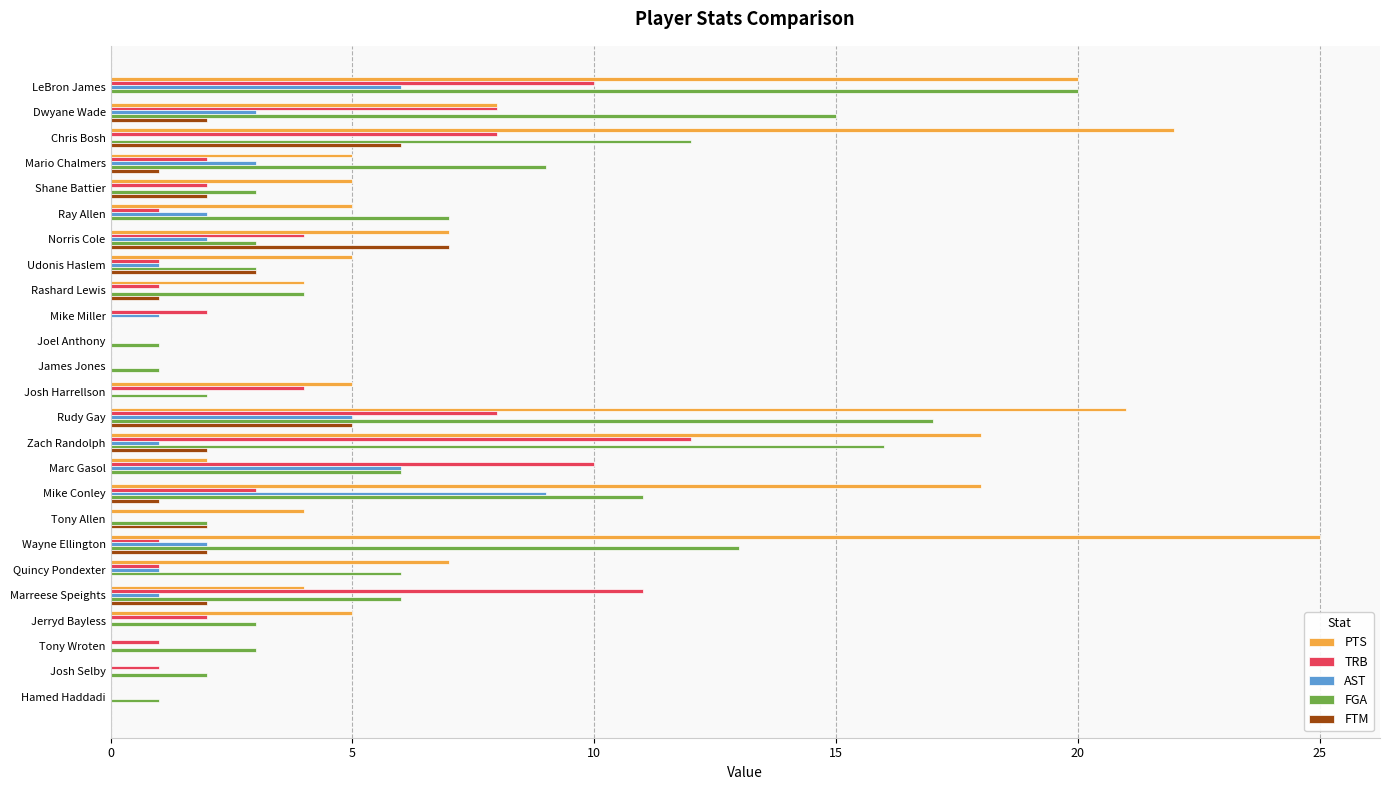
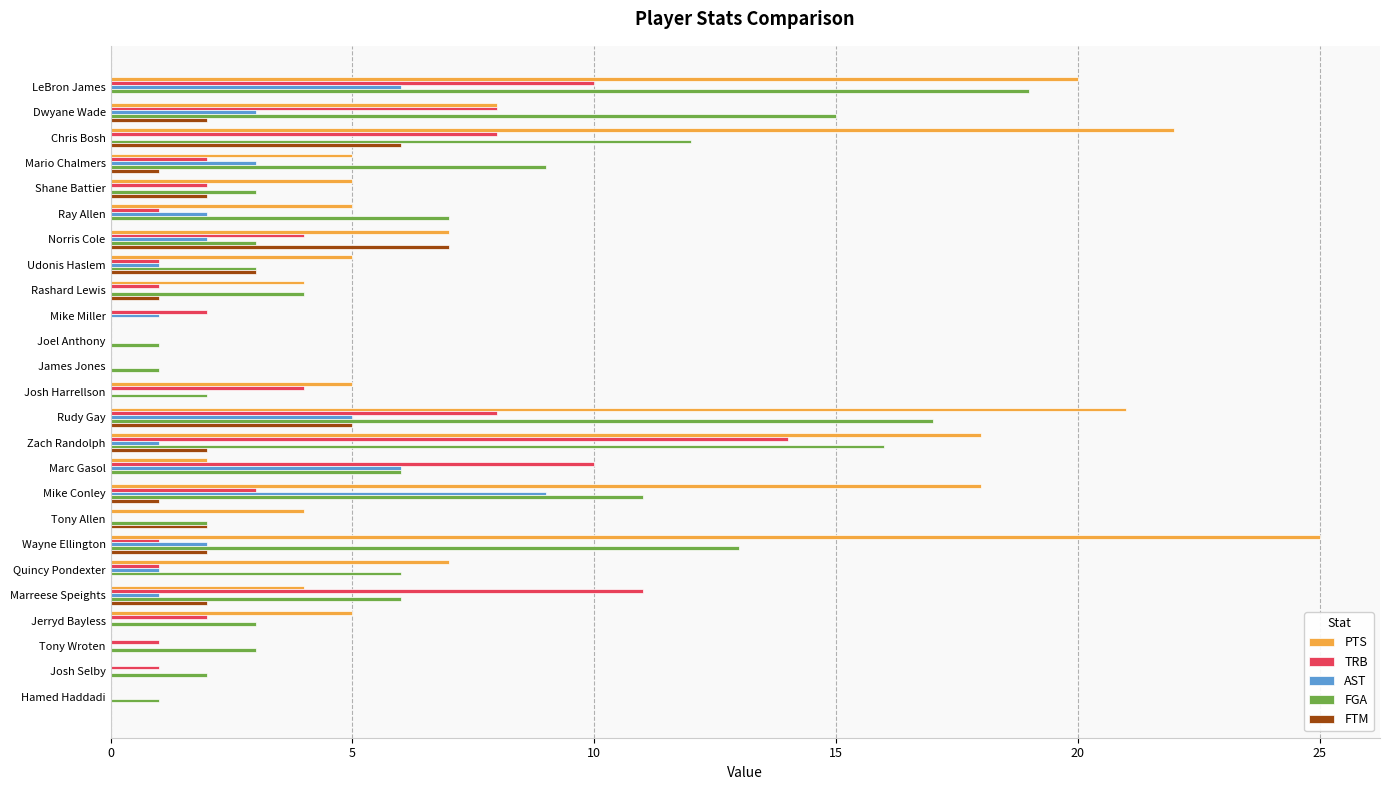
  {
    "PTS": {
      "LeBron James": 20,
      "Dwyane Wade": 8,
      "Chris Bosh": 22,
      "Mario Chalmers": 5,
      "Shane Battier": 5,
      "Ray Allen": 5,
      "Norris Cole": 7,
      "Udonis Haslem": 5,
      "Rashard Lewis": 4,
      "Mike Miller": 0,
      "Joel Anthony": 0,
      "James Jones": 0,
      "Josh Harrellson": 5,
      "Rudy Gay": 21,
      "Zach Randolph": 18,
      "Marc Gasol": 2,
      "Mike Conley": 18,
      "Tony Allen": 4,
      "Wayne Ellington": 25,
      "Quincy Pondexter": 7,
      "Marreese Speights": 4,
      "Jerryd Bayless": 5,
      "Tony Wroten": 0,
      "Josh Selby": 0,
      "Hamed Haddadi": 0
    },
    "TRB": {
      "LeBron James": 10,
      "Dwyane Wade": 8,
      "Chris Bosh": 8,
      "Mario Chalmers": 2,
      "Shane Battier": 2,
      "Ray Allen": 1,
      "Norris Cole": 4,
      "Udonis Haslem": 1,
      "Rashard Lewis": 1,
      "Mike Miller": 2,
      "Joel Anthony": 0,
      "James Jones": 0,
      "Josh Harrellson": 4,
      "Rudy Gay": 8,
-     "Zach Randolph": 12,
+     "Zach Randolph": 14,
      "Marc Gasol": 10,
      "Mike Conley": 3,
      "Tony Allen": 0,
      "Wayne Ellington": 1,
      "Quincy Pondexter": 1,
      "Marreese Speights": 11,
      "Jerryd Bayless": 2,
      "Tony Wroten": 1,
      "Josh Selby": 1,
      "Hamed Haddadi": 0
    },
    "AST": {
      "LeBron James": 6,
      "Dwyane Wade": 3,
      "Chris Bosh": 0,
      "Mario Chalmers": 3,
      "Shane Battier": 0,
      "Ray Allen": 2,
      "Norris Cole": 2,
      "Udonis Haslem": 1,
      "Rashard Lewis": 0,
      "Mike Miller": 1,
      "Joel Anthony": 0,
      "James Jones": 0,
      "Josh Harrellson": 0,
      "Rudy Gay": 5,
      "Zach Randolph": 1,
      "Marc Gasol": 6,
      "Mike Conley": 9,
      "Tony Allen": 0,
      "Wayne Ellington": 2,
      "Quincy Pondexter": 1,
      "Marreese Speights": 1,
      "Jerryd Bayless": 0,
      "Tony Wroten": 0,
      "Josh Selby": 0,
      "Hamed Haddadi": 0
    },
    "FGA": {
-     "LeBron James": 20,
+     "LeBron James": 19,
      "Dwyane Wade": 15,
      "Chris Bosh": 12,
      "Mario Chalmers": 9,
      "Shane Battier": 3,
      "Ray Allen": 7,
      "Norris Cole": 3,
      "Udonis Haslem": 3,
      "Rashard Lewis": 4,
      "Mike Miller": 0,
      "Joel Anthony": 1,
      "James Jones": 1,
      "Josh Harrellson": 2,
      "Rudy Gay": 17,
      "Zach Randolph": 16,
      "Marc Gasol": 6,
      "Mike Conley": 11,
      "Tony Allen": 2,
      "Wayne Ellington": 13,
      "Quincy Pondexter": 6,
      "Marreese Speights": 6,
      "Jerryd Bayless": 3,
      "Tony Wroten": 3,
      "Josh Selby": 2,
      "Hamed Haddadi": 1
    },
    "FTM": {
      "LeBron James": 0,
      "Dwyane Wade": 2,
      "Chris Bosh": 6,
      "Mario Chalmers": 1,
      "Shane Battier": 2,
      "Ray Allen": 0,
      "Norris Cole": 7,
      "Udonis Haslem": 3,
      "Rashard Lewis": 1,
      "Mike Miller": 0,
      "Joel Anthony": 0,
      "James Jones": 0,
      "Josh Harrellson": 0,
      "Rudy Gay": 5,
      "Zach Randolph": 2,
      "Marc Gasol": 0,
      "Mike Conley": 1,
      "Tony Allen": 2,
      "Wayne Ellington": 2,
      "Quincy Pondexter": 0,
      "Marreese Speights": 2,
      "Jerryd Bayless": 0,
      "Tony Wroten": 0,
      "Josh Selby": 0,
      "Hamed Haddadi": 0
    }
  }
